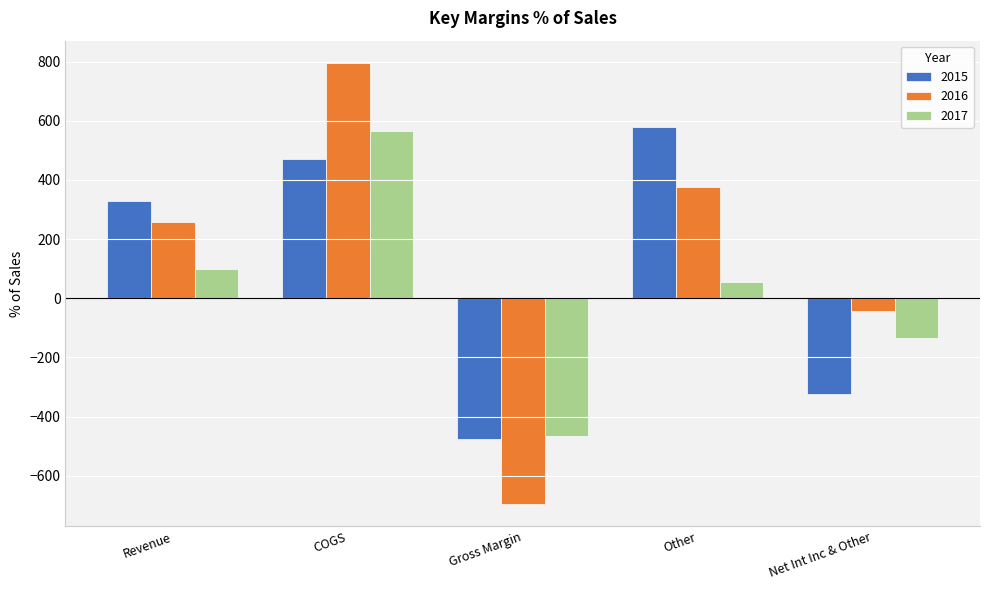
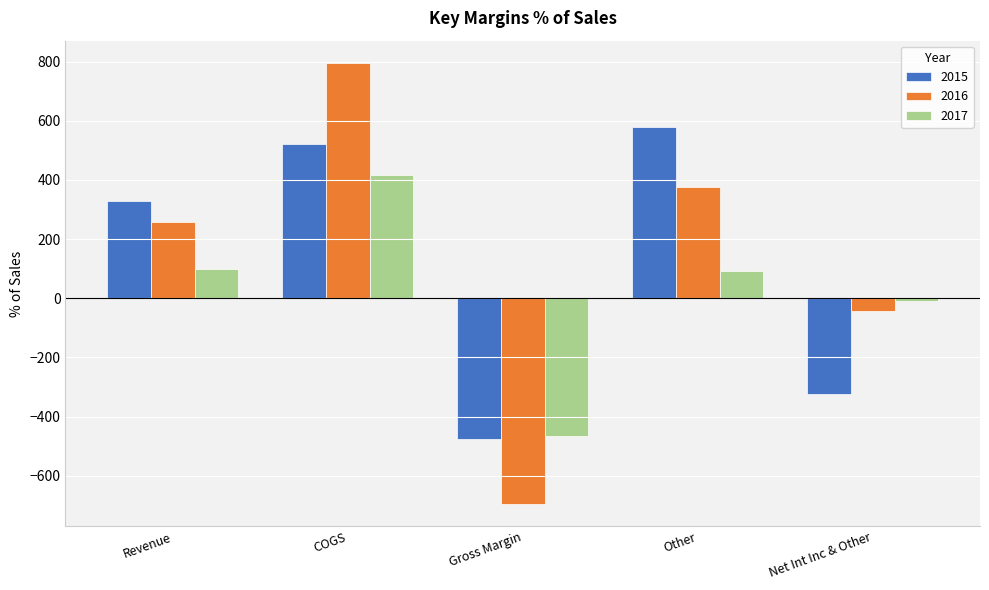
  {
    "2015": {
      "Revenue": 330,
-     "COGS": 470,
+     "COGS": 520,
      "Gross Margin": -480,
      "Other": 580,
      "Net Int Inc & Other": -320
    },
    "2016": {
      "Revenue": 260,
      "COGS": 800,
      "Gross Margin": -700,
      "Other": 370,
      "Net Int Inc & Other": -40
    },
    "2017": {
      "Revenue": 100,
-     "COGS": 570,
+     "COGS": 420,
      "Gross Margin": -470,
-     "Other": 60,
-     "Net Int Inc & Other": -140
+     "Other": 90,
+     "Net Int Inc & Other": -10
    }
  }
